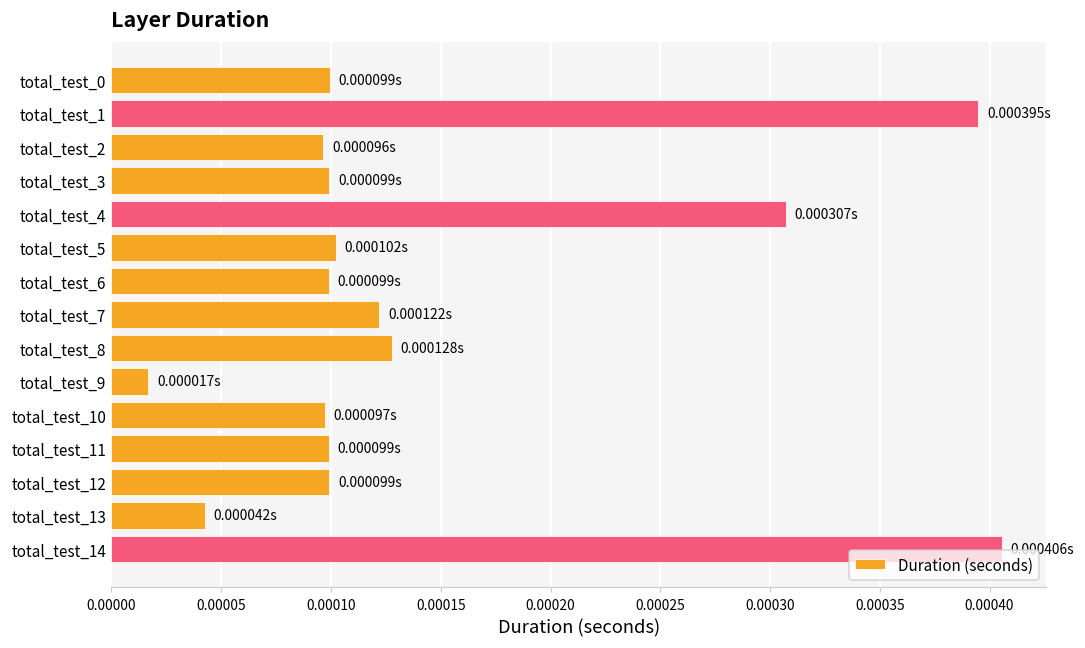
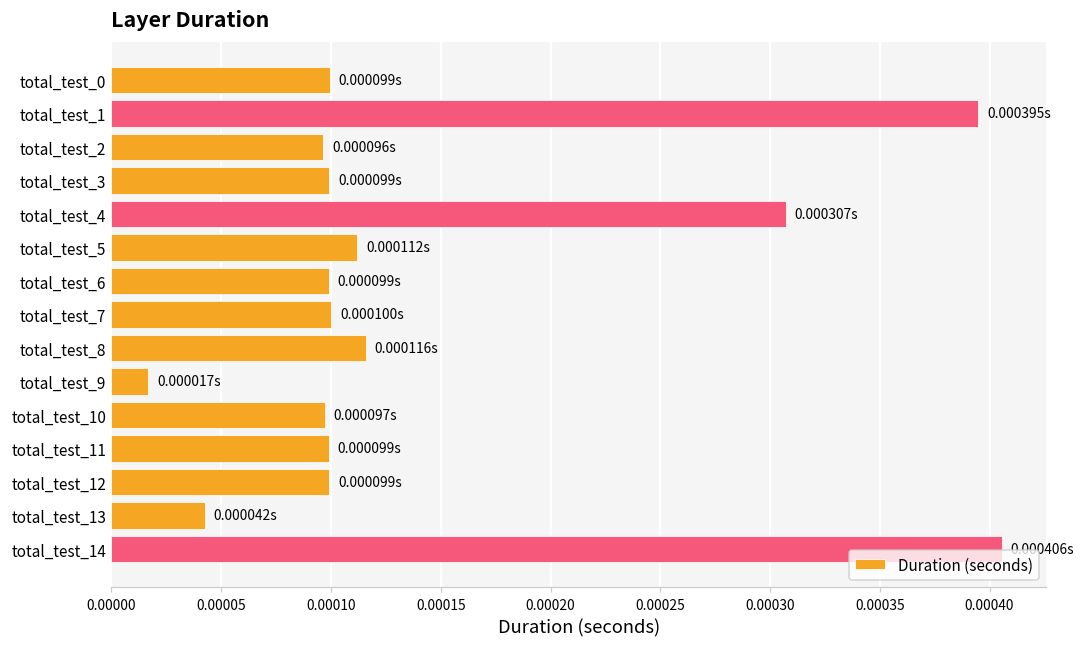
  {
    "total_test_0": "0.000099s",
    "total_test_1": "0.000395s",
    "total_test_2": "0.000096s",
    "total_test_3": "0.000099s",
    "total_test_4": "0.000307s",
-   "total_test_5": "0.000102s",
+   "total_test_5": "0.000112s",
    "total_test_6": "0.000099s",
-   "total_test_7": "0.000122s",
-   "total_test_8": "0.000128s",
+   "total_test_7": "0.000100s",
+   "total_test_8": "0.000116s",
    "total_test_9": "0.000017s",
    "total_test_10": "0.000097s",
    "total_test_11": "0.000099s",
    "total_test_12": "0.000099s",
    "total_test_13": "0.000042s"
  }
